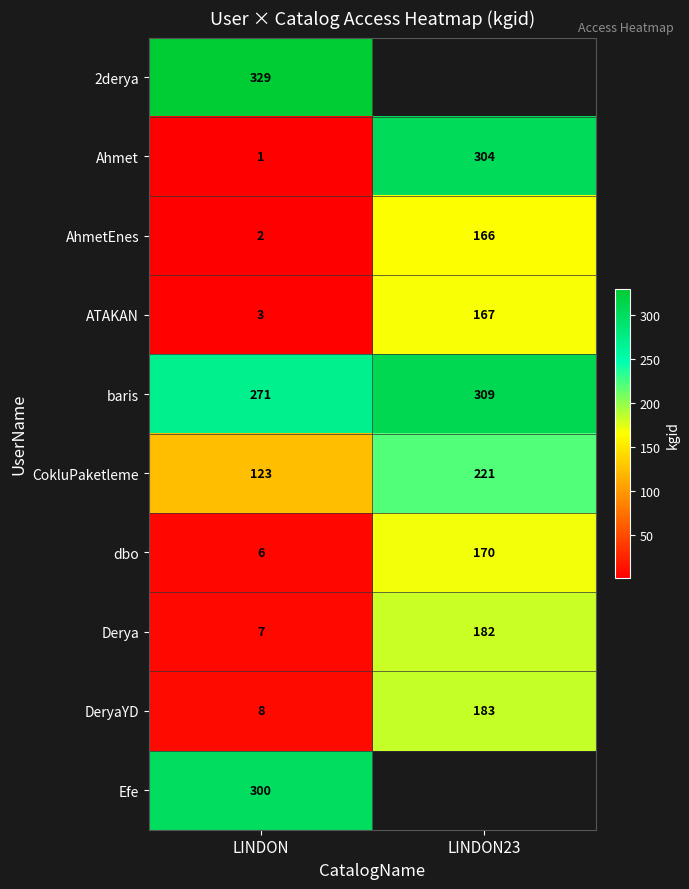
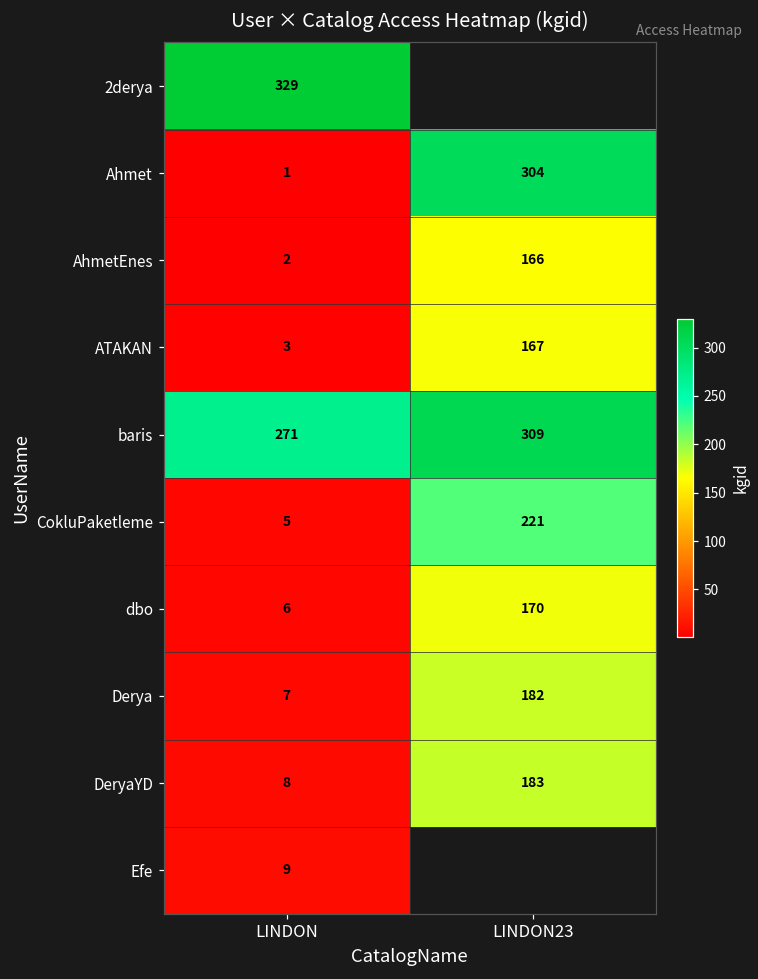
  {
    "2derya": {
      "LINDON": 329
    },
    "Ahmet": {
      "LINDON": 1,
      "LINDON23": 304
    },
    "AhmetEnes": {
      "LINDON": 2,
      "LINDON23": 166
    },
    "ATAKAN": {
      "LINDON": 3,
      "LINDON23": 167
    },
    "baris": {
      "LINDON": 271,
      "LINDON23": 309
    },
    "CokluPaketleme": {
-     "LINDON": 123,
+     "LINDON": 5,
      "LINDON23": 221
    },
    "dbo": {
      "LINDON": 6,
      "LINDON23": 170
    },
    "Derya": {
      "LINDON": 7,
      "LINDON23": 182
    },
    "DeryaYD": {
      "LINDON": 8,
      "LINDON23": 183
    },
    "Efe": {
-     "LINDON": 300
+     "LINDON": 9
    }
  }
